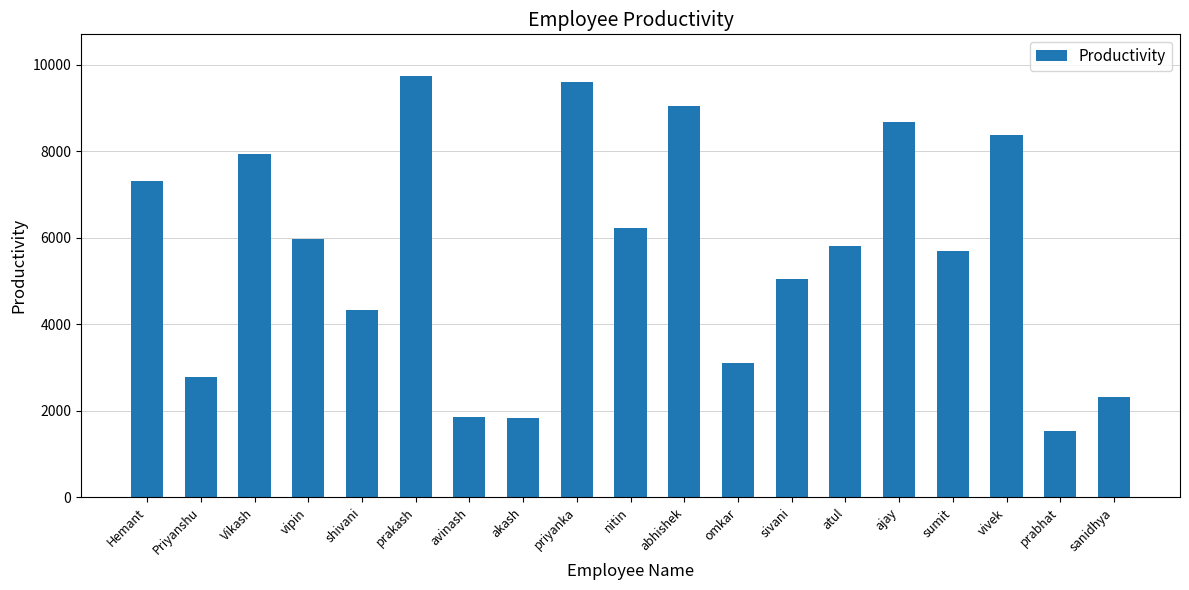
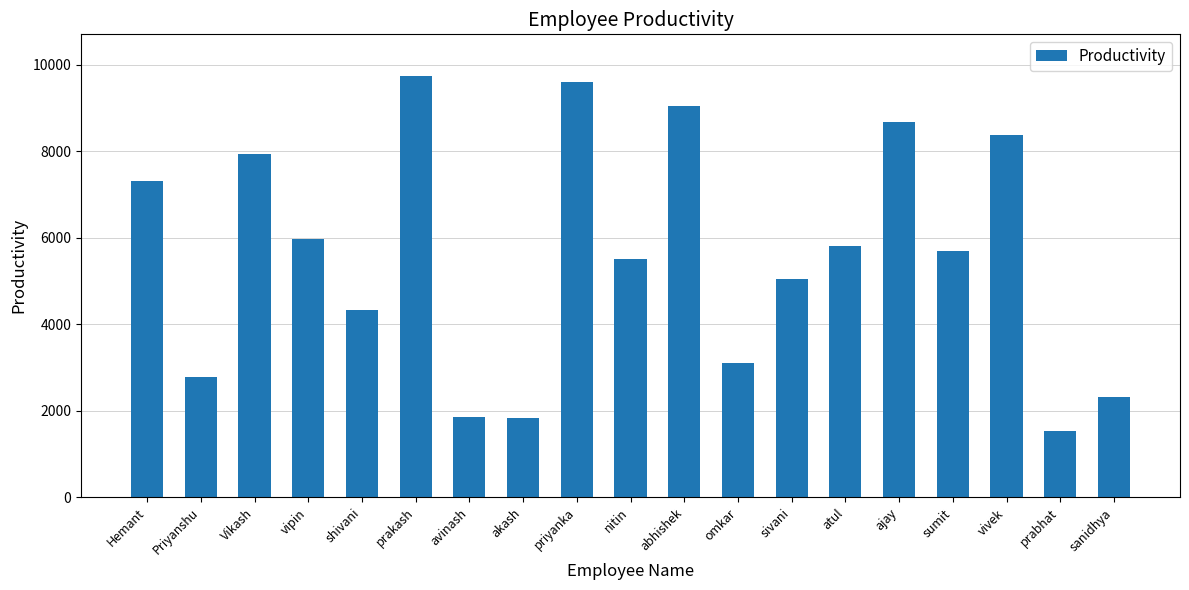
  {
    "Hemant": 7300,
    "Priyanshu": 2800,
    "Vikash": 7900,
    "vipin": 6000,
    "shivani": 4300,
    "prakash": 9700,
    "avinash": 1900,
    "akash": 1800,
    "priyanka": 9600,
-   "nitin": 6200,
+   "nitin": 5500,
    "abhishek": 9100,
    "omkar": 3100,
    "sivani": 5000,
    "atul": 5800,
    "ajay": 8700,
    "sumit": 5700,
    "vivek": 8400,
    "prabhat": 1500,
    "sanidhya": 2300
  }
